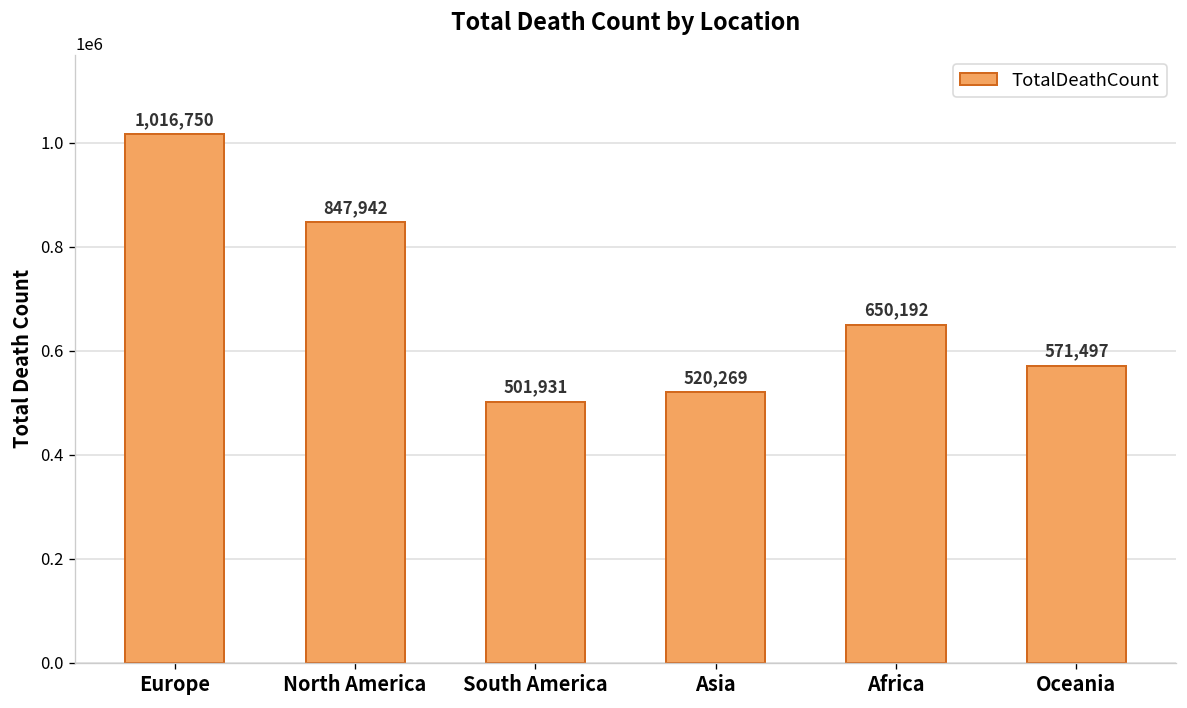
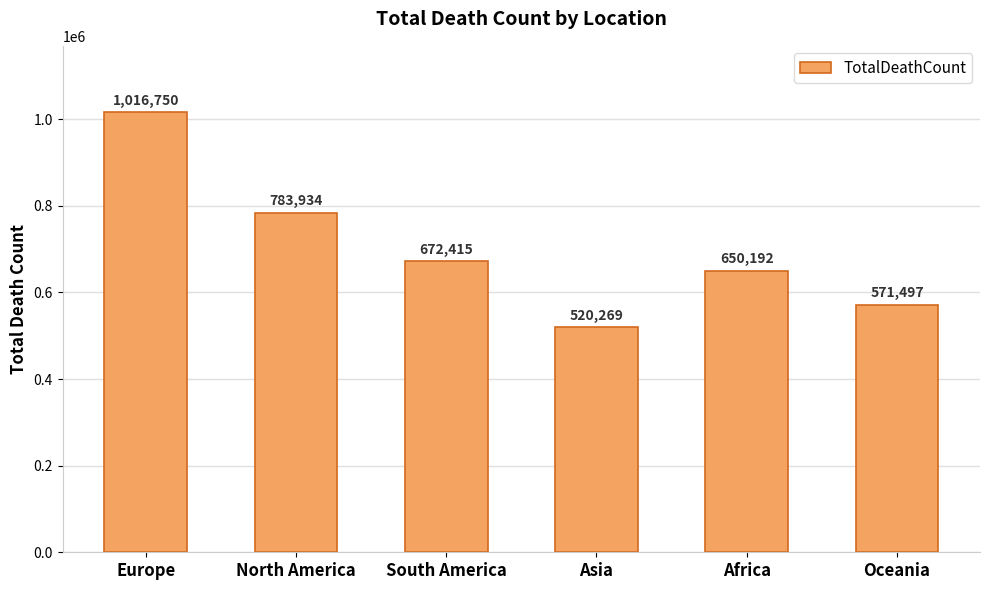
  {
    "Europe": "1,016,750",
-   "North America": "847,942",
-   "South America": "501,931",
+   "North America": "783,934",
+   "South America": "672,415",
    "Asia": "520,269",
    "Africa": "650,192",
    "Oceania": "571,497"
  }
